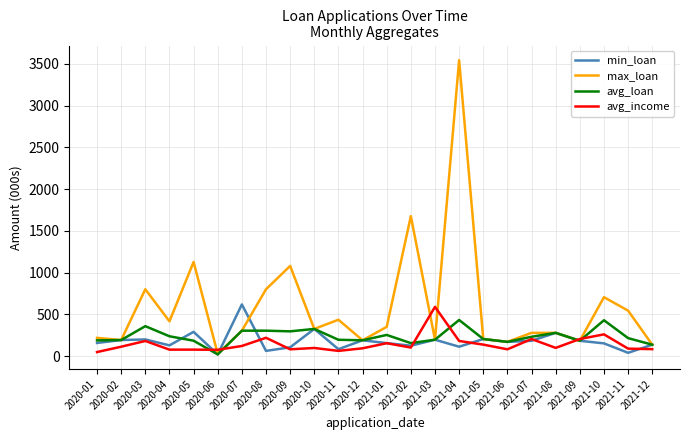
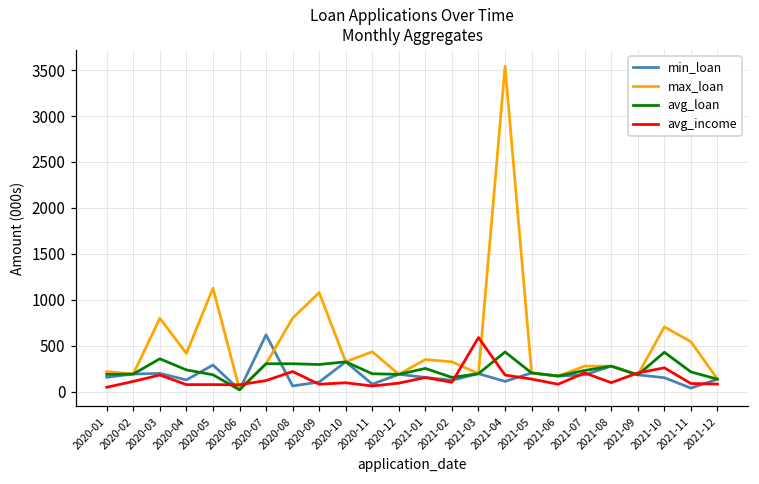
  {
    "min_loan": {
      "2020-01": 200,
      "2020-04": 100,
      "2020-05": 300,
      "2020-07": 600,
      "2020-08": 100,
      "2021-04": 100,
      "2021-10": 200,
      "2021-11": 0
    },
    "max_loan": {
      "2020-03": 800,
      "2020-04": 400,
      "2020-05": 1100,
      "2020-08": 800,
      "2020-09": 1100,
      "2020-11": 400,
      "2021-01": 400,
-     "2021-02": 1700,
+     "2021-02": 300,
      "2021-04": 3500,
      "2021-07": 300,
      "2021-10": 700,
      "2021-11": 500
    },
    "avg_loan": {
      "2020-03": 400,
      "2020-04": 200,
      "2020-05": 200,
      "2020-08": 300,
      "2020-09": 300,
      "2020-11": 200,
      "2021-01": 300,
      "2021-02": 200,
      "2021-04": 400,
      "2021-10": 400,
      "2021-11": 200
    },
    "avg_income": {
      "2020-01": 0,
      "2020-02": 100,
      "2020-04": 100,
      "2020-05": 100,
      "2020-06": 100,
      "2020-07": 100,
      "2020-08": 200,
      "2020-10": 100,
      "2020-12": 100,
      "2021-03": 600,
      "2021-04": 200,
      "2021-05": 100,
      "2021-06": 100,
      "2021-08": 100,
      "2021-10": 300,
      "2021-11": 100,
      "2021-12": 100
    }
  }
